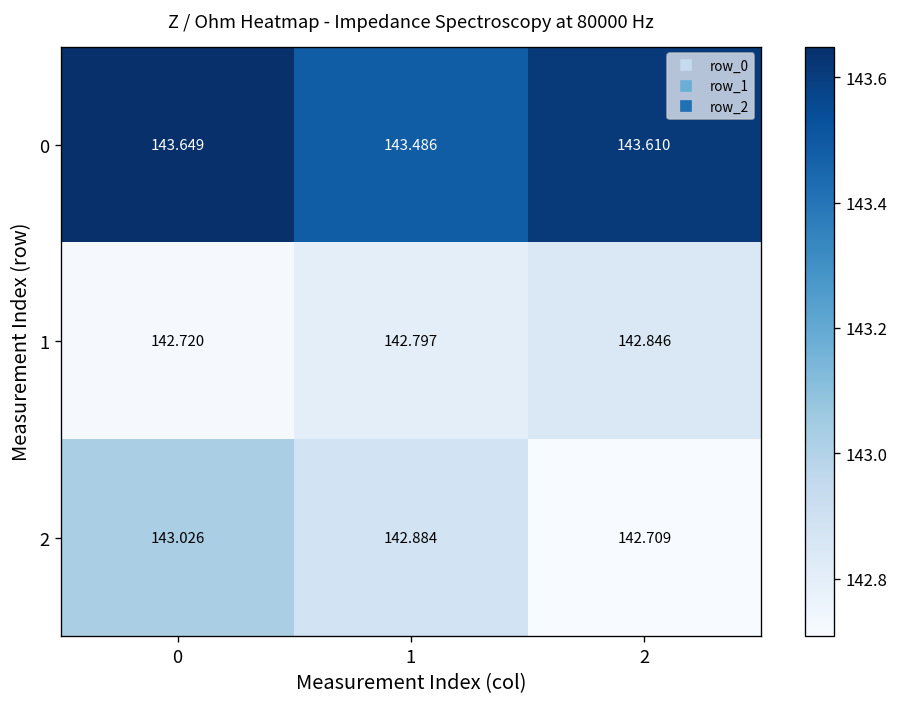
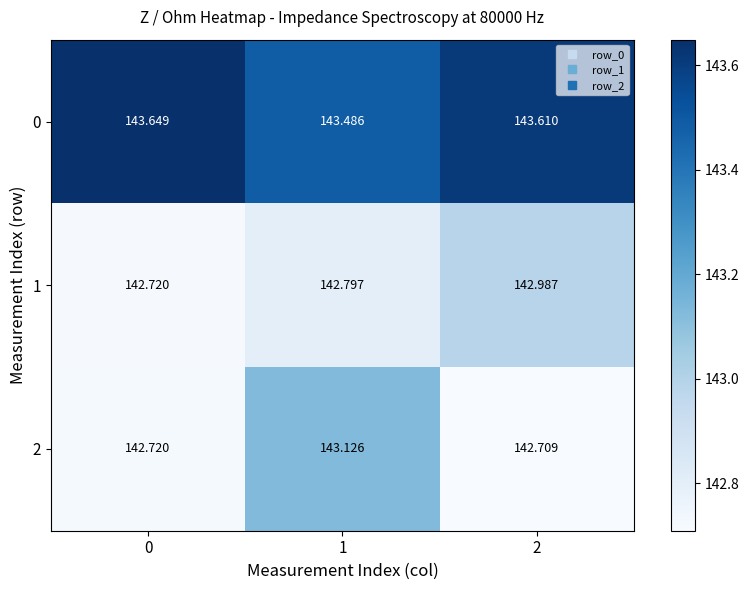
  {
    "0": {
      "0": 143.649,
      "1": 143.486,
      "2": 143.610
    },
    "1": {
      "0": 142.720,
      "1": 142.797,
-     "2": 142.846
+     "2": 142.987
    },
    "2": {
-     "0": 143.026,
-     "1": 142.884,
+     "0": 142.720,
+     "1": 143.126,
      "2": 142.709
    }
  }
